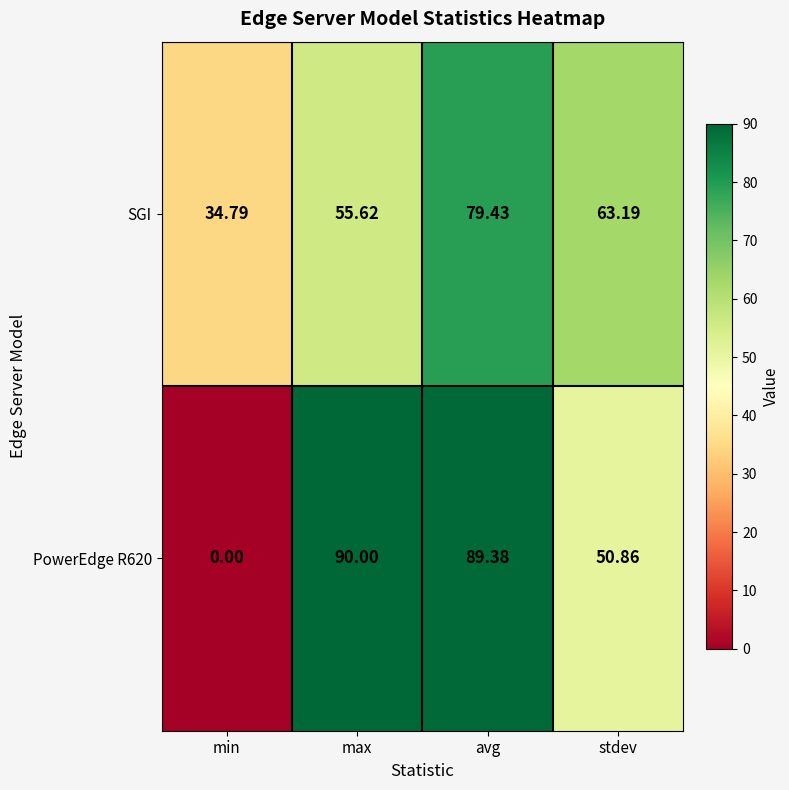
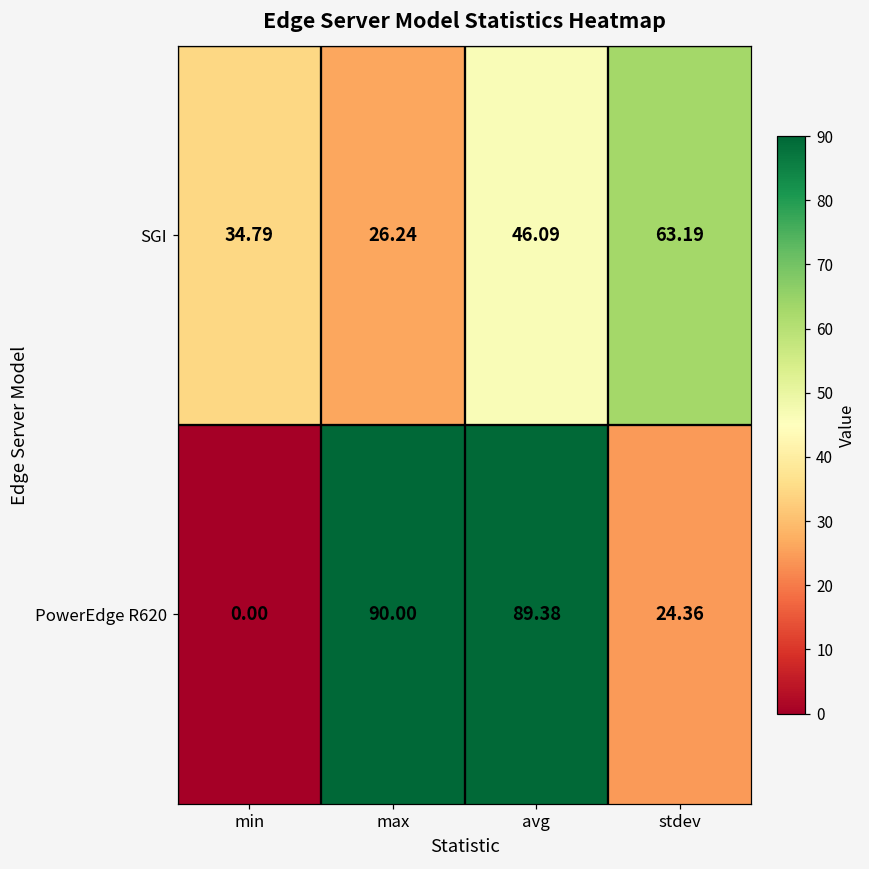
  {
    "SGI": {
      "min": 34.79,
-     "max": 55.62,
-     "avg": 79.43,
+     "max": 26.24,
+     "avg": 46.09,
      "stdev": 63.19
    },
    "PowerEdge R620": {
      "min": 0.00,
      "max": 90.00,
      "avg": 89.38,
-     "stdev": 50.86
+     "stdev": 24.36
    }
  }
